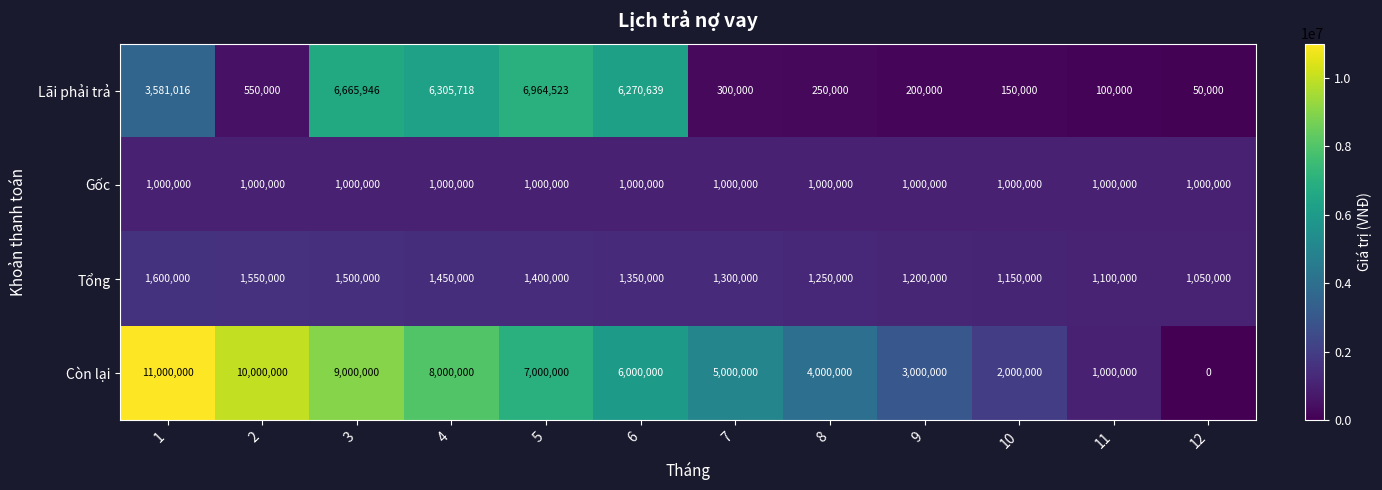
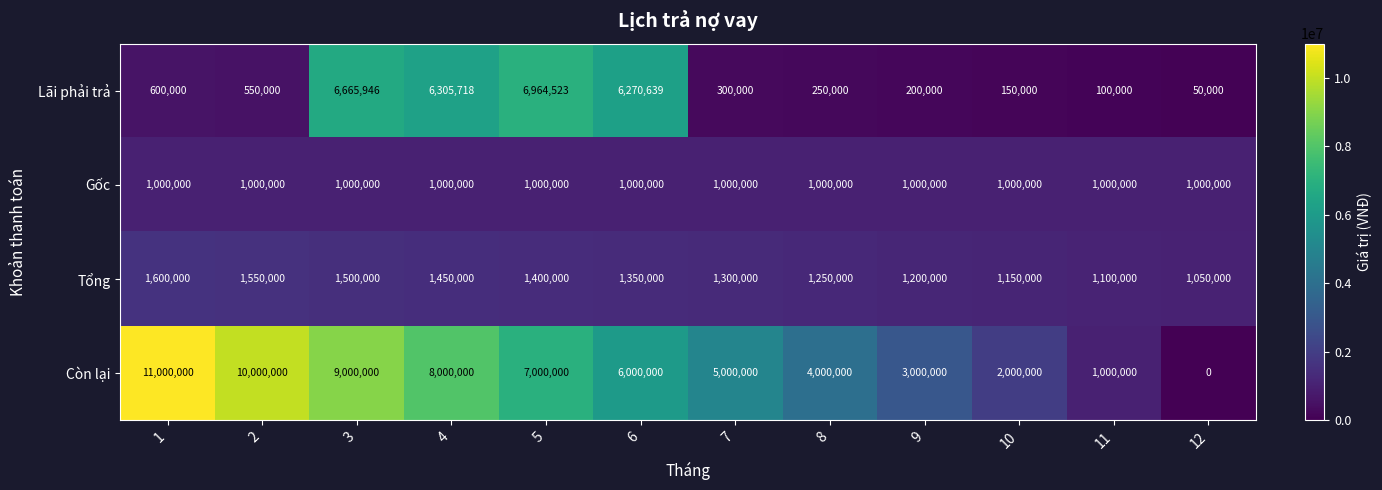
  {
    "Lãi phải trả": {
-     "1": "3,581,016",
+     "1": "600,000",
      "2": "550,000",
      "3": "6,665,946",
      "4": "6,305,718",
      "5": "6,964,523",
      "6": "6,270,639",
      "7": "300,000",
      "8": "250,000",
      "9": "200,000",
      "10": "150,000",
      "11": "100,000",
      "12": "50,000"
    },
    "Gốc": {
      "1": "1,000,000",
      "2": "1,000,000",
      "3": "1,000,000",
      "4": "1,000,000",
      "5": "1,000,000",
      "6": "1,000,000",
      "7": "1,000,000",
      "8": "1,000,000",
      "9": "1,000,000",
      "10": "1,000,000",
      "11": "1,000,000",
      "12": "1,000,000"
    },
    "Tổng": {
      "1": "1,600,000",
      "2": "1,550,000",
      "3": "1,500,000",
      "4": "1,450,000",
      "5": "1,400,000",
      "6": "1,350,000",
      "7": "1,300,000",
      "8": "1,250,000",
      "9": "1,200,000",
      "10": "1,150,000",
      "11": "1,100,000",
      "12": "1,050,000"
    },
    "Còn lại": {
      "1": "11,000,000",
      "2": "10,000,000",
      "3": "9,000,000",
      "4": "8,000,000",
      "5": "7,000,000",
      "6": "6,000,000",
      "7": "5,000,000",
      "8": "4,000,000",
      "9": "3,000,000",
      "10": "2,000,000",
      "11": "1,000,000",
      "12": "0"
    }
  }
